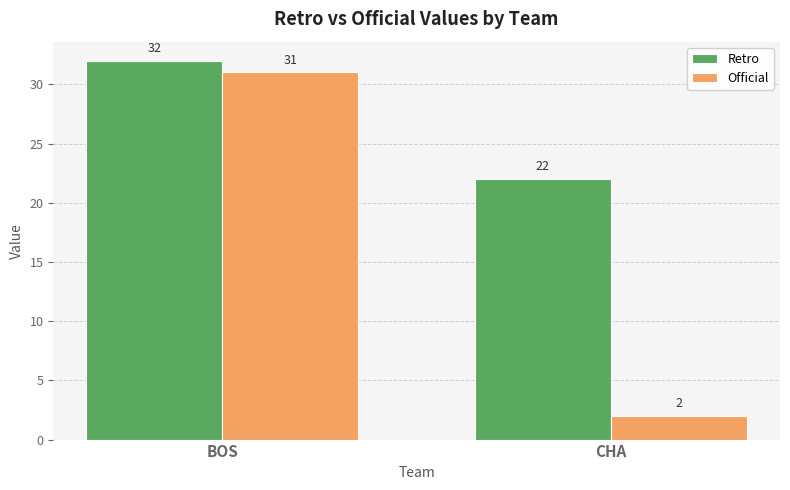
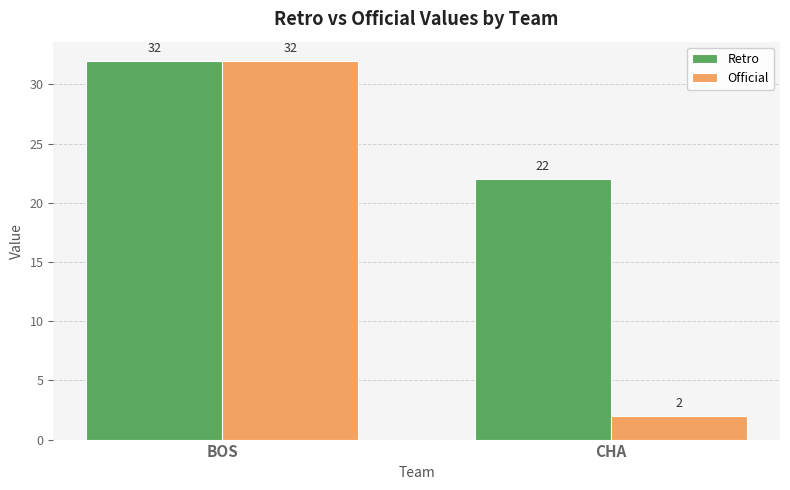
  {
    "Retro": {
      "BOS": 32,
      "CHA": 22
    },
    "Official": {
-     "BOS": 31,
+     "BOS": 32,
      "CHA": 2
    }
  }
